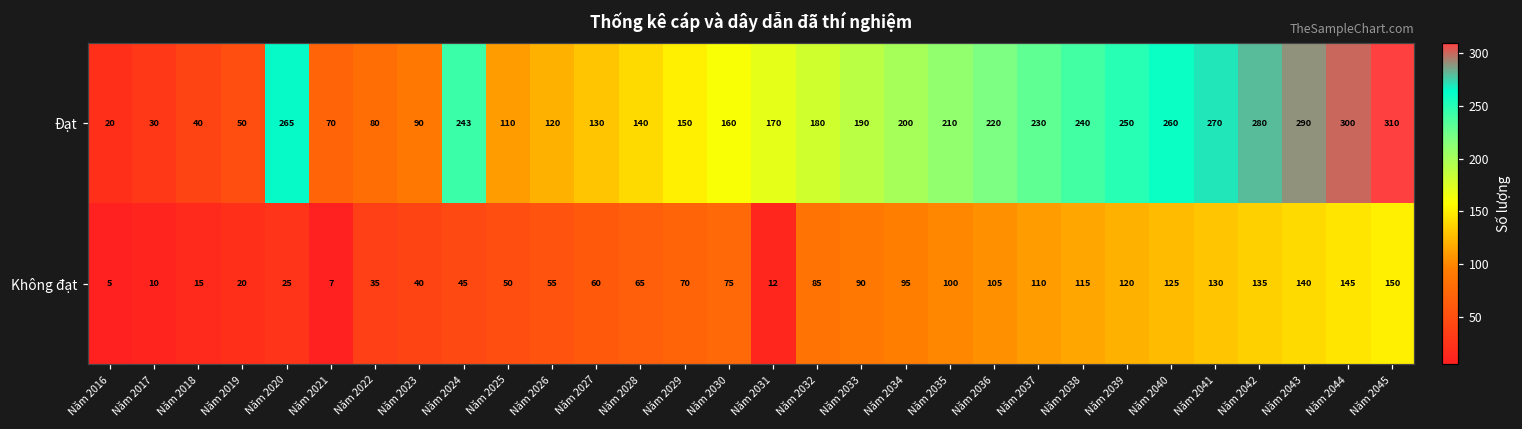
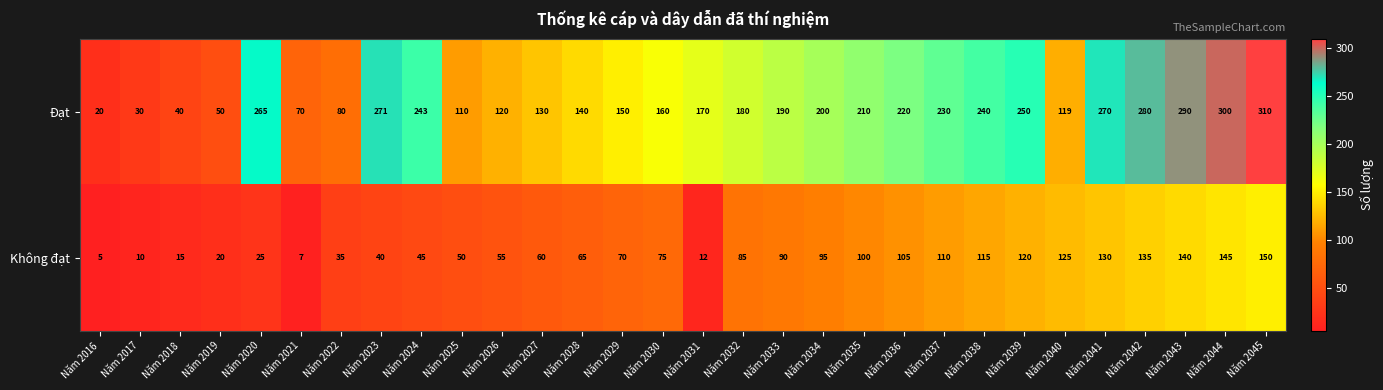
  {
    "Đạt": {
      "Năm 2016": 20,
      "Năm 2017": 30,
      "Năm 2018": 40,
      "Năm 2019": 50,
      "Năm 2020": 265,
      "Năm 2021": 70,
      "Năm 2022": 80,
-     "Năm 2023": 90,
+     "Năm 2023": 271,
      "Năm 2024": 243,
      "Năm 2025": 110,
      "Năm 2026": 120,
      "Năm 2027": 130,
      "Năm 2028": 140,
      "Năm 2029": 150,
      "Năm 2030": 160,
      "Năm 2031": 170,
      "Năm 2032": 180,
      "Năm 2033": 190,
      "Năm 2034": 200,
      "Năm 2035": 210,
      "Năm 2036": 220,
      "Năm 2037": 230,
      "Năm 2038": 240,
      "Năm 2039": 250,
-     "Năm 2040": 260,
+     "Năm 2040": 119,
      "Năm 2041": 270,
      "Năm 2042": 280,
      "Năm 2043": 290,
      "Năm 2044": 300,
      "Năm 2045": 310
    },
    "Không đạt": {
      "Năm 2016": 5,
      "Năm 2017": 10,
      "Năm 2018": 15,
      "Năm 2019": 20,
      "Năm 2020": 25,
      "Năm 2021": 7,
      "Năm 2022": 35,
      "Năm 2023": 40,
      "Năm 2024": 45,
      "Năm 2025": 50,
      "Năm 2026": 55,
      "Năm 2027": 60,
      "Năm 2028": 65,
      "Năm 2029": 70,
      "Năm 2030": 75,
      "Năm 2031": 12,
      "Năm 2032": 85,
      "Năm 2033": 90,
      "Năm 2034": 95,
      "Năm 2035": 100,
      "Năm 2036": 105,
      "Năm 2037": 110,
      "Năm 2038": 115,
      "Năm 2039": 120,
      "Năm 2040": 125,
      "Năm 2041": 130,
      "Năm 2042": 135,
      "Năm 2043": 140,
      "Năm 2044": 145,
      "Năm 2045": 150
    }
  }
